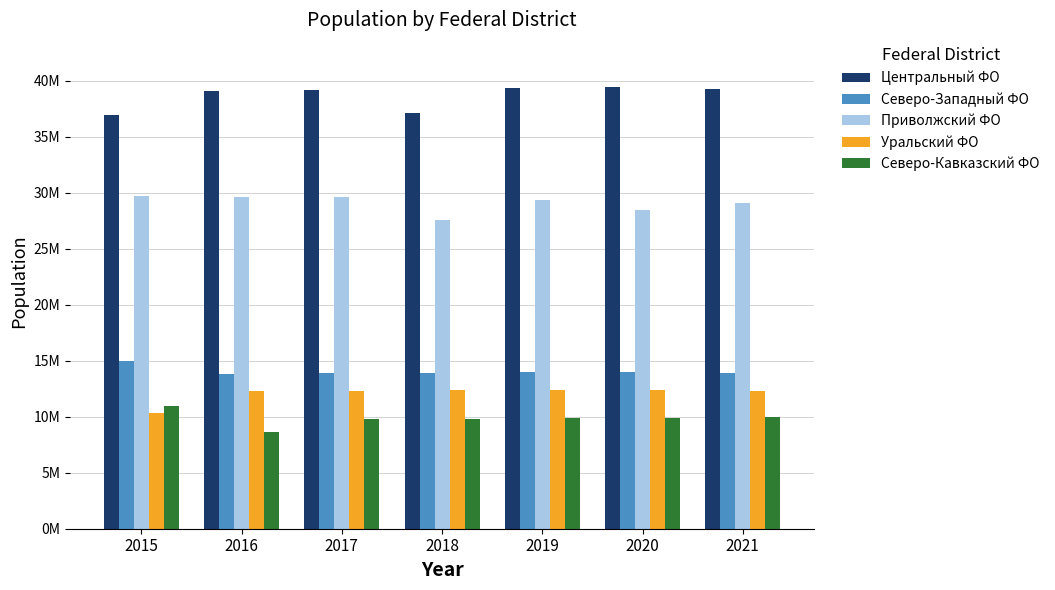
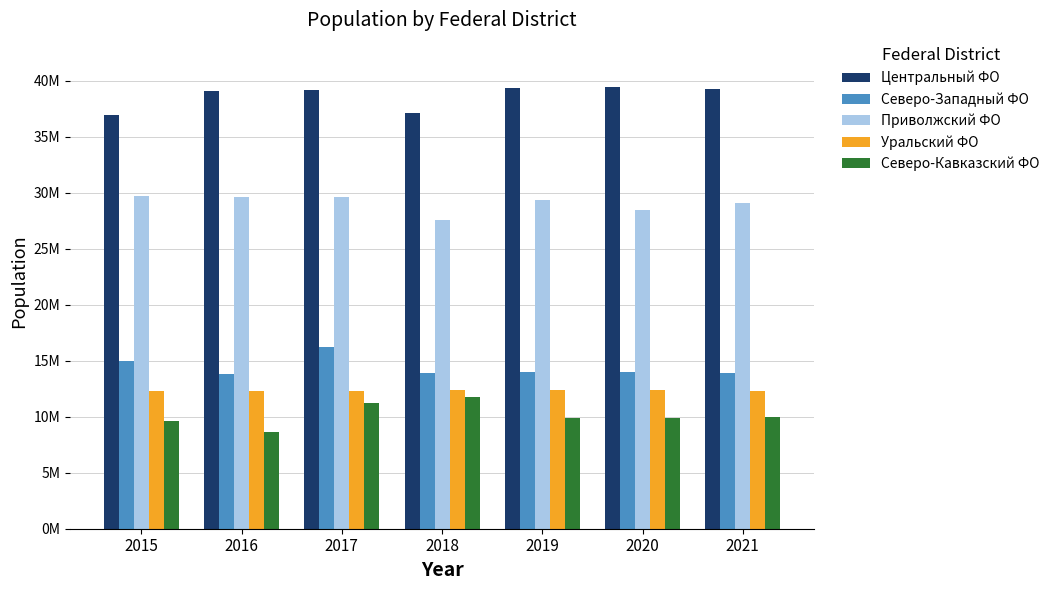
  {
    "Центральный ФО": {
      "2015": 37000000,
      "2016": 39100000,
      "2017": 39200000,
      "2018": 37100000,
      "2019": 39400000,
      "2020": 39400000,
      "2021": 39300000
    },
    "Северо-Западный ФО": {
      "2015": 15000000,
      "2016": 13900000,
-     "2017": 13900000,
+     "2017": 16300000,
      "2018": 14000000,
      "2019": 14000000,
      "2020": 14000000,
      "2021": 13900000
    },
    "Приволжский ФО": {
      "2015": 29700000,
      "2016": 29700000,
      "2017": 29600000,
      "2018": 27600000,
      "2019": 29400000,
      "2020": 28500000,
      "2021": 29100000
    },
    "Уральский ФО": {
-     "2015": 10300000,
+     "2015": 12300000,
      "2016": 12300000,
      "2017": 12300000,
      "2018": 12400000,
      "2019": 12400000,
      "2020": 12400000,
      "2021": 12300000
    },
    "Северо-Кавказский ФО": {
-     "2015": 10900000,
+     "2015": 9700000,
      "2016": 8600000,
-     "2017": 9800000,
-     "2018": 9800000,
+     "2017": 11200000,
+     "2018": 11800000,
      "2019": 9900000,
      "2020": 9900000,
      "2021": 10000000
    }
  }
